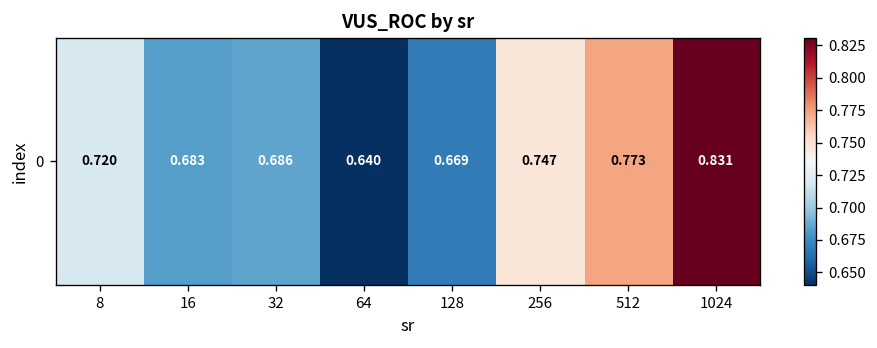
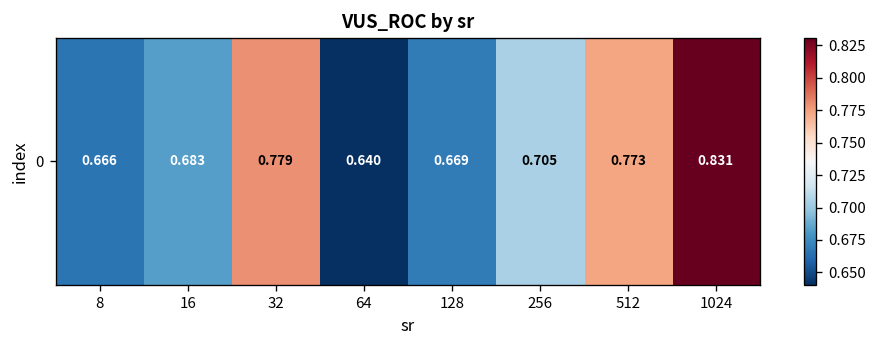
  {
    "0": {
-     "8": 0.720,
+     "8": 0.666,
      "16": 0.683,
-     "32": 0.686,
+     "32": 0.779,
      "64": 0.640,
      "128": 0.669,
-     "256": 0.747,
+     "256": 0.705,
      "512": 0.773,
      "1024": 0.831
    }
  }
